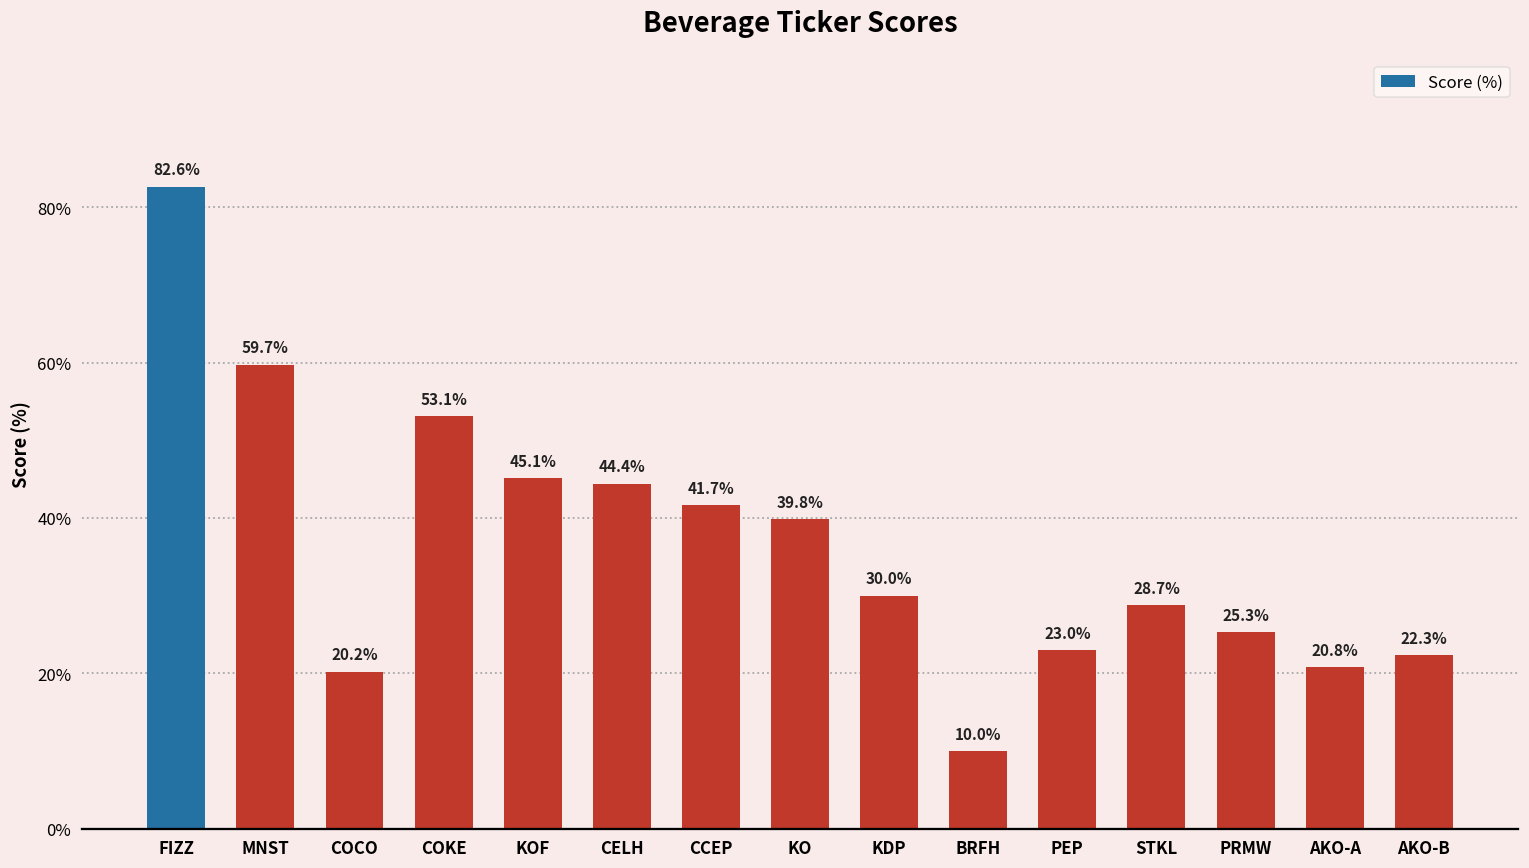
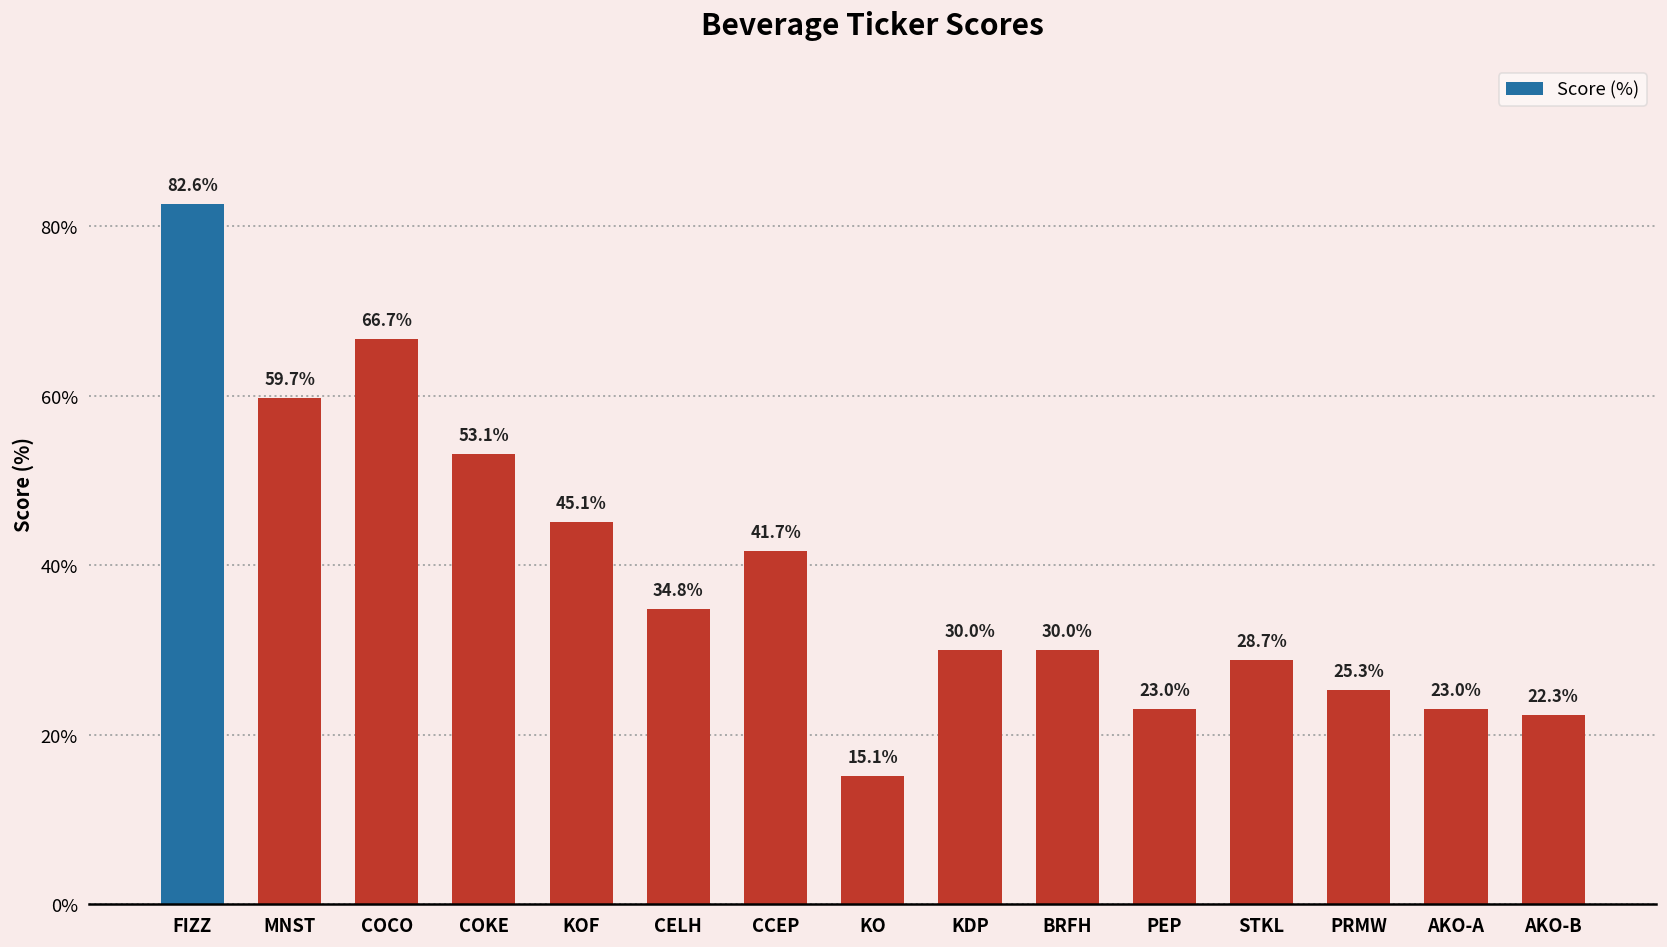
  {
    "FIZZ": "82.6%",
    "MNST": "59.7%",
-   "COCO": "20.2%",
+   "COCO": "66.7%",
    "COKE": "53.1%",
    "KOF": "45.1%",
-   "CELH": "44.4%",
+   "CELH": "34.8%",
    "CCEP": "41.7%",
-   "KO": "39.8%",
+   "KO": "15.1%",
    "KDP": "30.0%",
-   "BRFH": "10.0%",
+   "BRFH": "30.0%",
    "PEP": "23.0%",
    "STKL": "28.7%",
    "PRMW": "25.3%",
-   "AKO-A": "20.8%",
+   "AKO-A": "23.0%",
    "AKO-B": "22.3%"
  }
